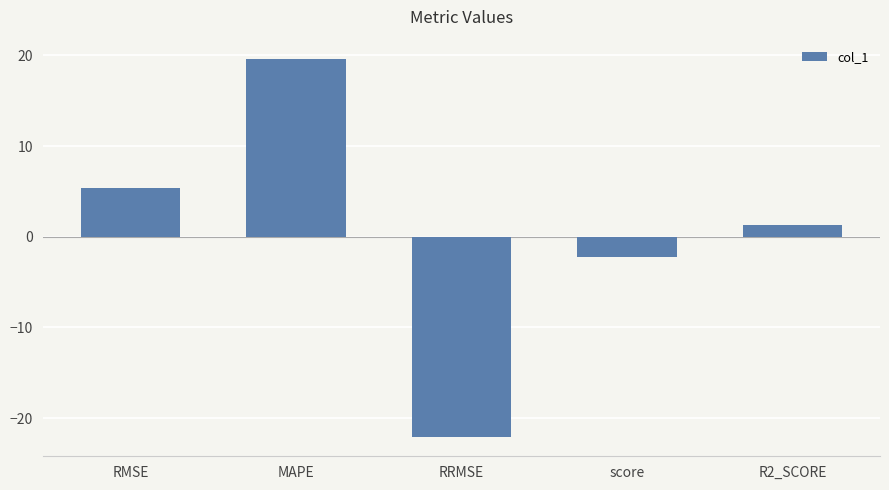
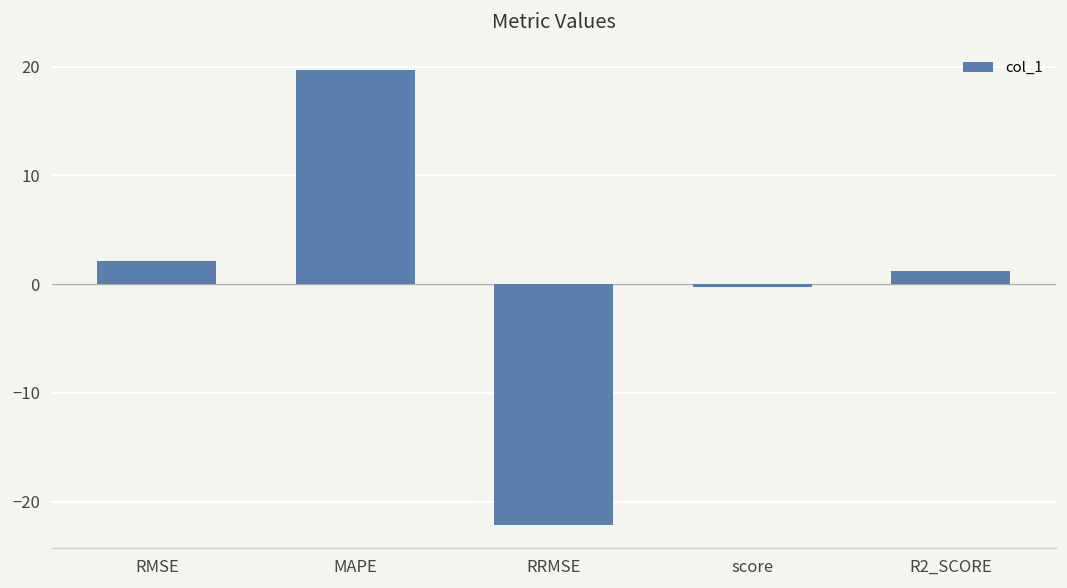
  {
-   "RMSE": 5,
+   "RMSE": 2,
    "MAPE": 20,
    "RRMSE": -22,
-   "score": -2,
+   "score": 0,
    "R2_SCORE": 1
  }
